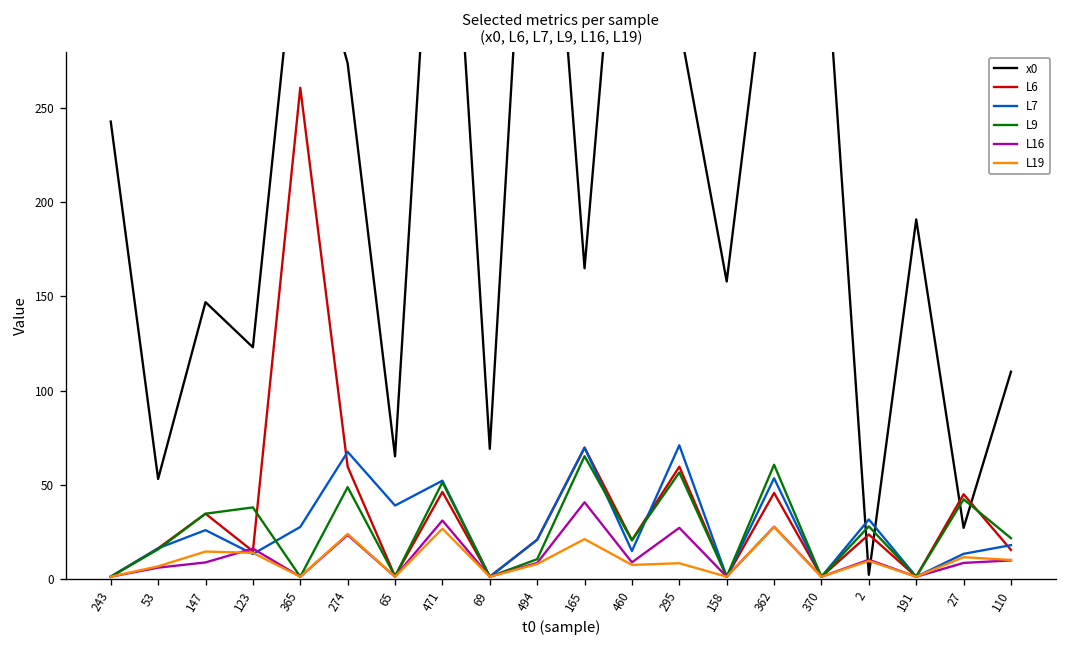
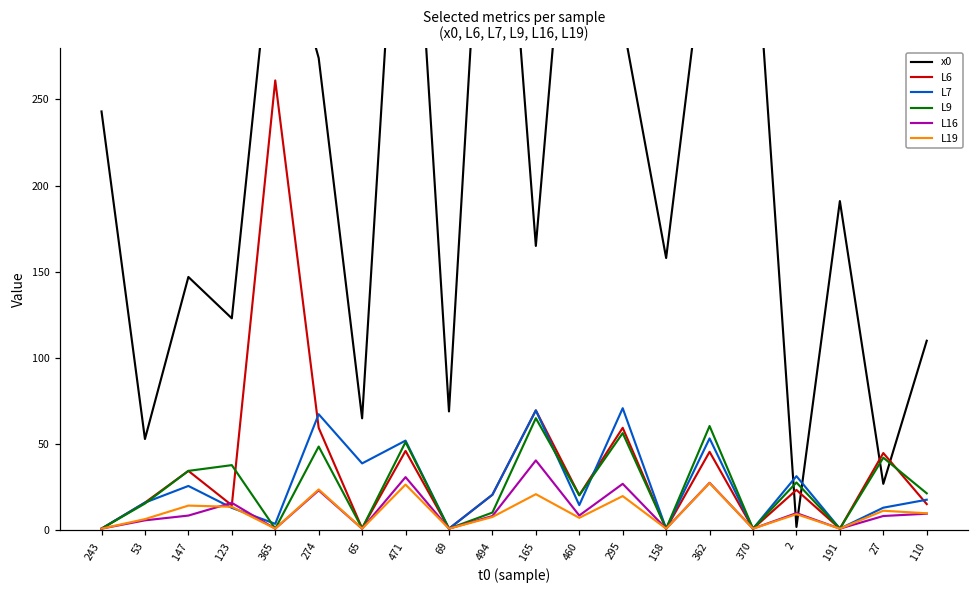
  {
    "x0": {
      "243": 243,
      "53": 53,
      "147": 147,
      "123": 123,
      "274": 274,
      "65": 65,
      "69": 69,
      "165": 165,
      "158": 158,
      "2": 2,
      "191": 191,
      "27": 27,
      "110": 110
    },
    "L6": {
      "365": 261,
      "274": 59,
      "471": 46,
      "295": 59,
      "362": 46,
      "2": 23,
      "27": 45,
      "110": 15
    },
    "L7": {
      "147": 26,
-     "365": 27,
+     "365": 4,
      "274": 67,
      "65": 39,
      "460": 15,
      "295": 71,
      "362": 53,
      "2": 31,
      "27": 13,
      "110": 18
    },
    "L9": {
      "123": 38,
      "274": 49,
      "494": 10,
      "165": 65,
      "295": 56,
      "362": 61,
      "2": 28,
      "27": 42,
      "110": 21
    },
    "L16": {
      "147": 9,
      "471": 31,
      "165": 41,
      "295": 27,
      "27": 8
    },
    "L19": {
      "147": 14,
      "471": 27,
      "165": 21,
-     "295": 8,
+     "295": 20,
      "27": 11
    }
  }
